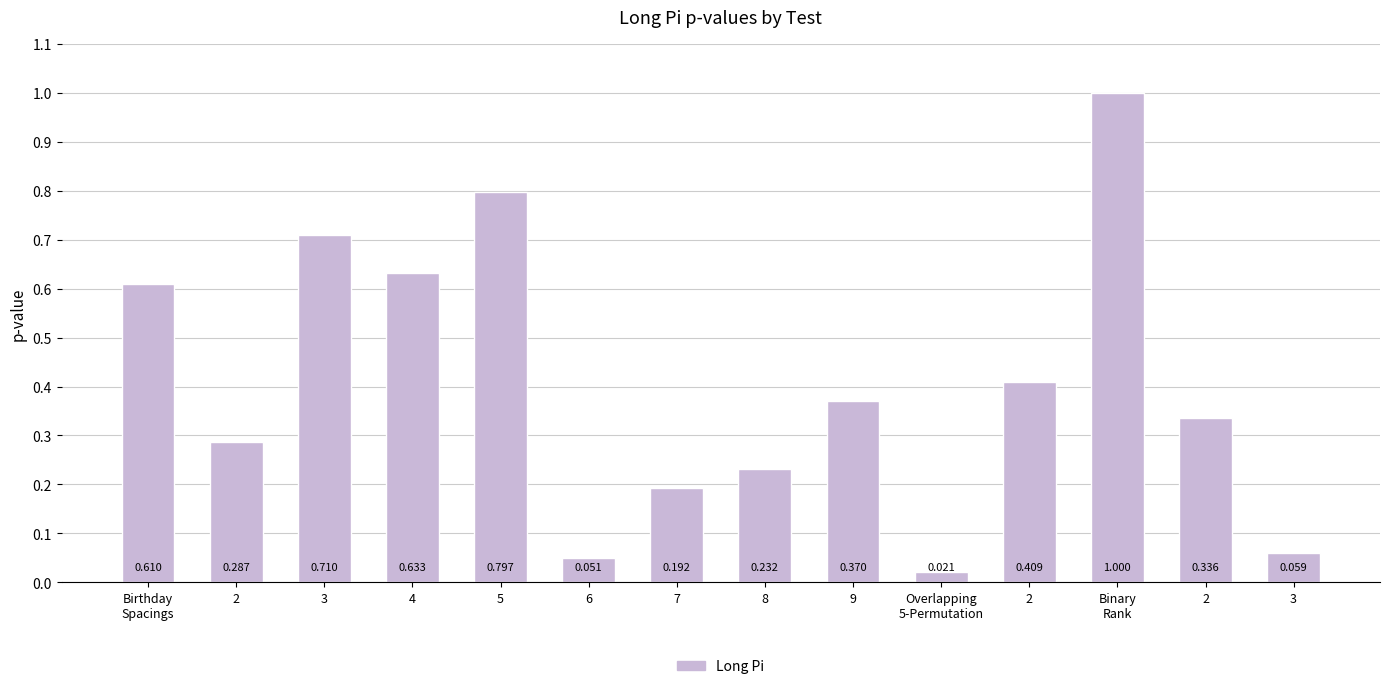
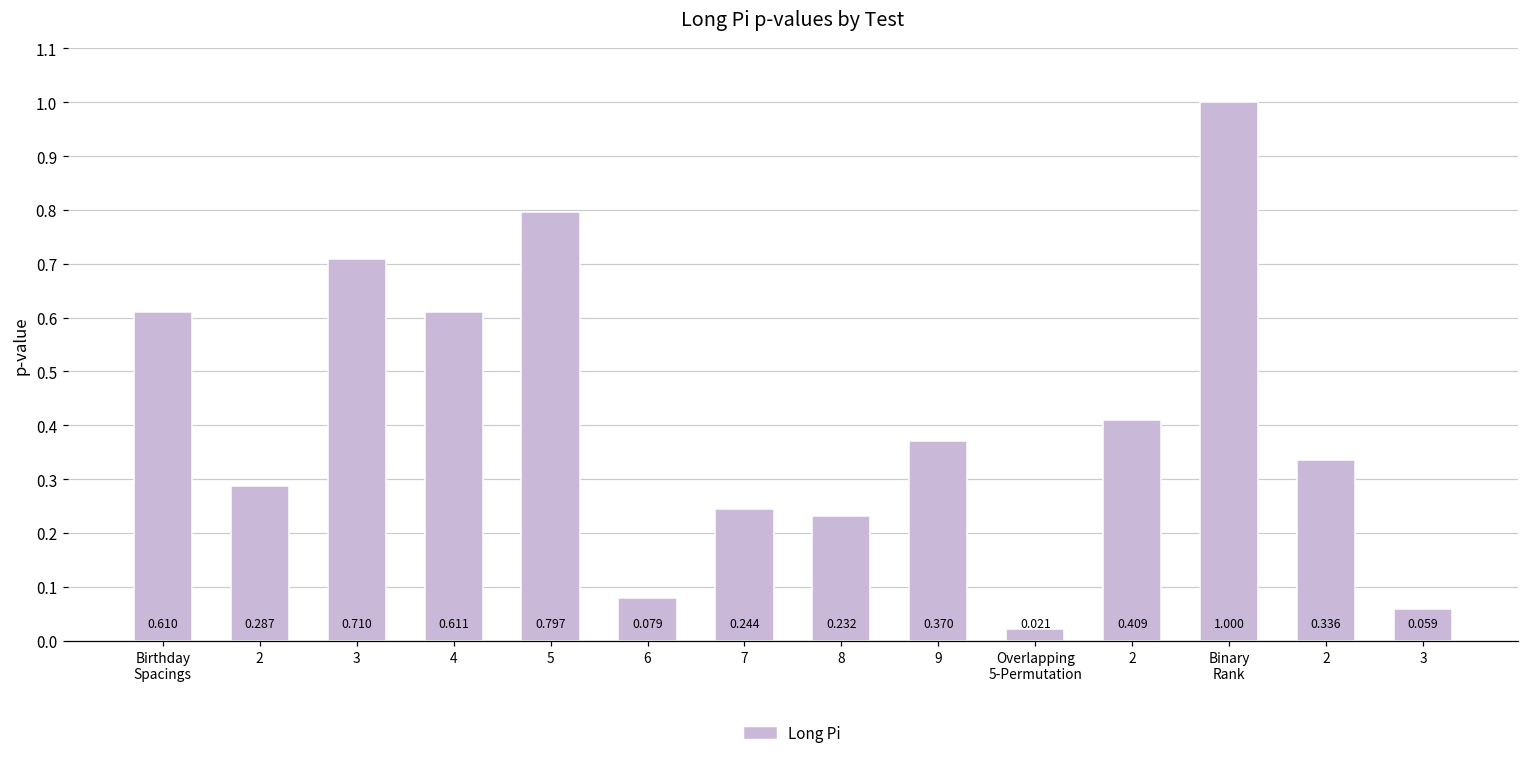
  {
    "Birthday Spacings": 0.610,
-   "4": 0.633,
+   "4": 0.611,
    "5": 0.797,
-   "6": 0.051,
-   "7": 0.192,
+   "6": 0.079,
+   "7": 0.244,
    "8": 0.232,
    "9": 0.370,
    "Overlapping 5-Permutation": 0.021,
    "Binary Rank": 1.000
  }
